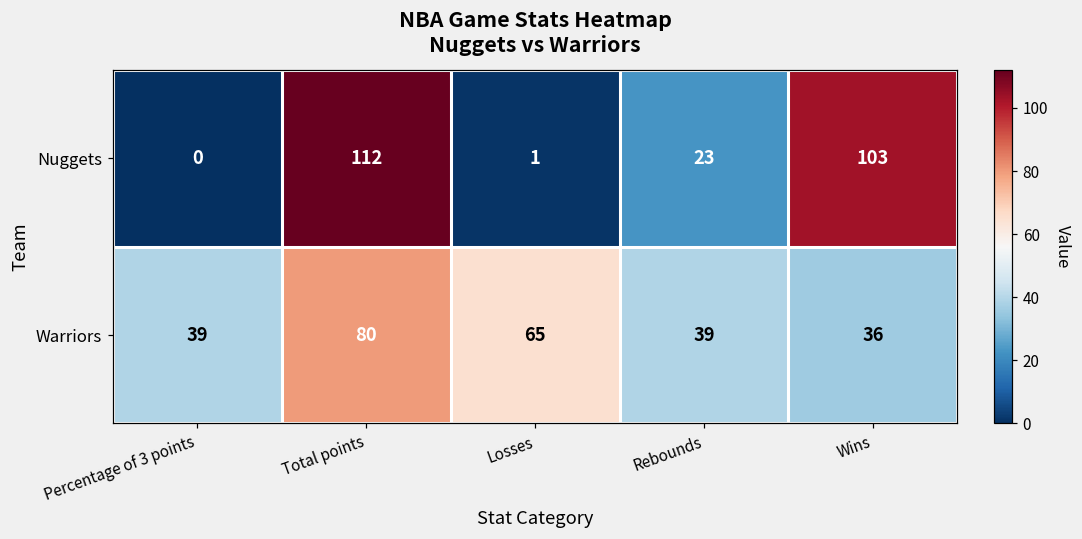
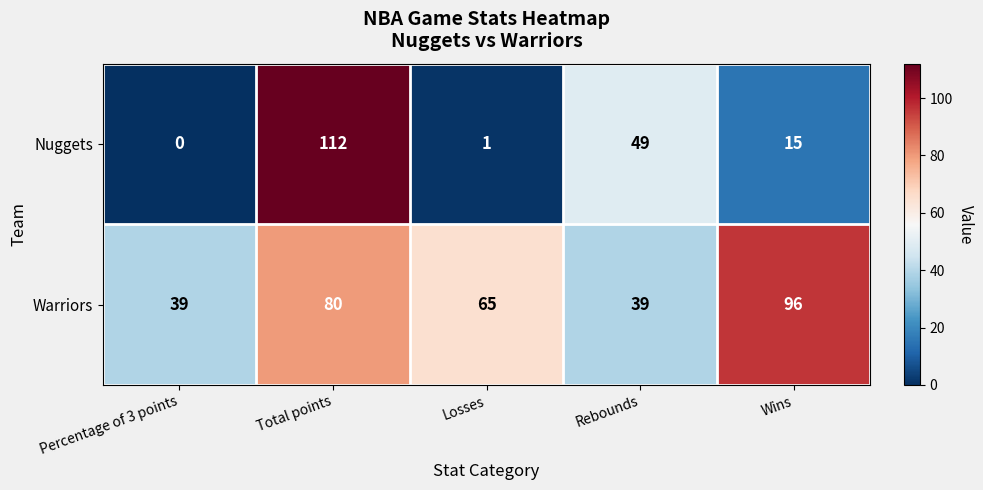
  {
    "Nuggets": {
      "Percentage of 3 points": 0,
      "Total points": 112,
      "Losses": 1,
-     "Rebounds": 23,
-     "Wins": 103
+     "Rebounds": 49,
+     "Wins": 15
    },
    "Warriors": {
      "Percentage of 3 points": 39,
      "Total points": 80,
      "Losses": 65,
      "Rebounds": 39,
-     "Wins": 36
+     "Wins": 96
    }
  }
